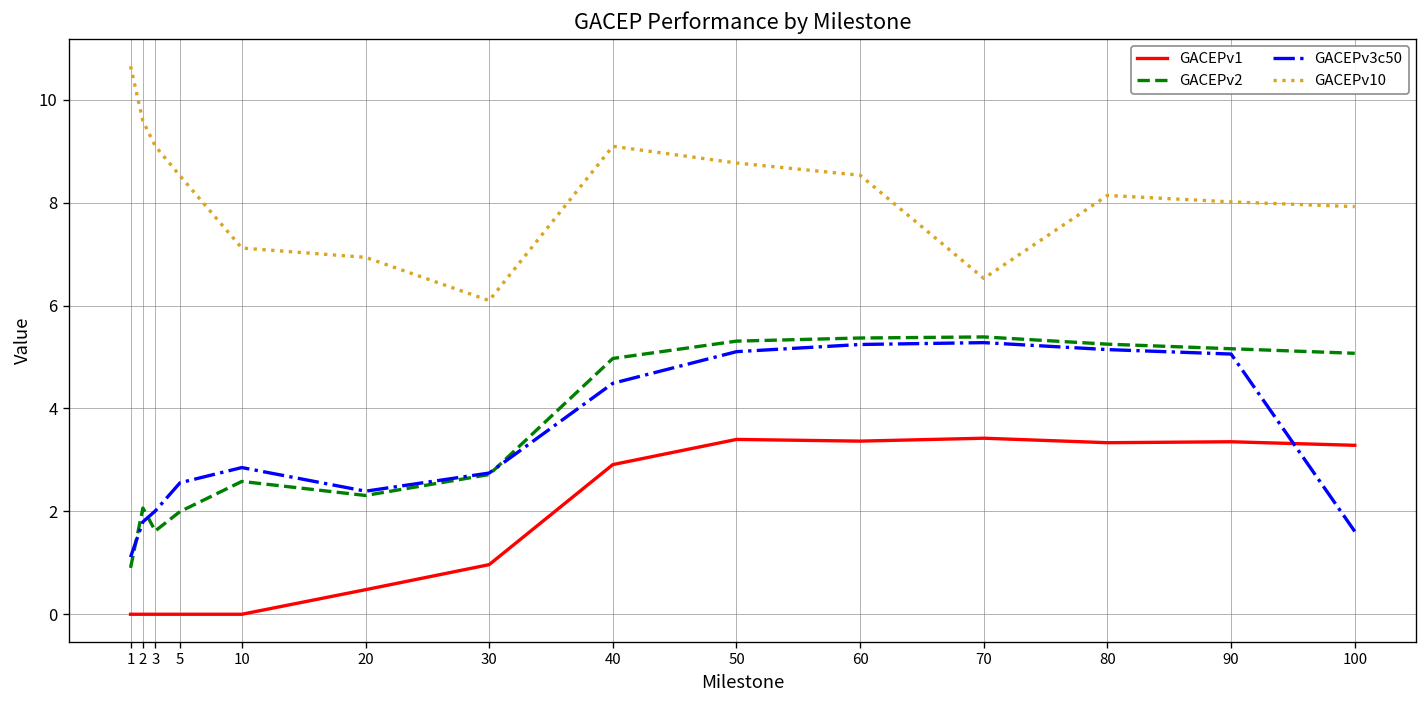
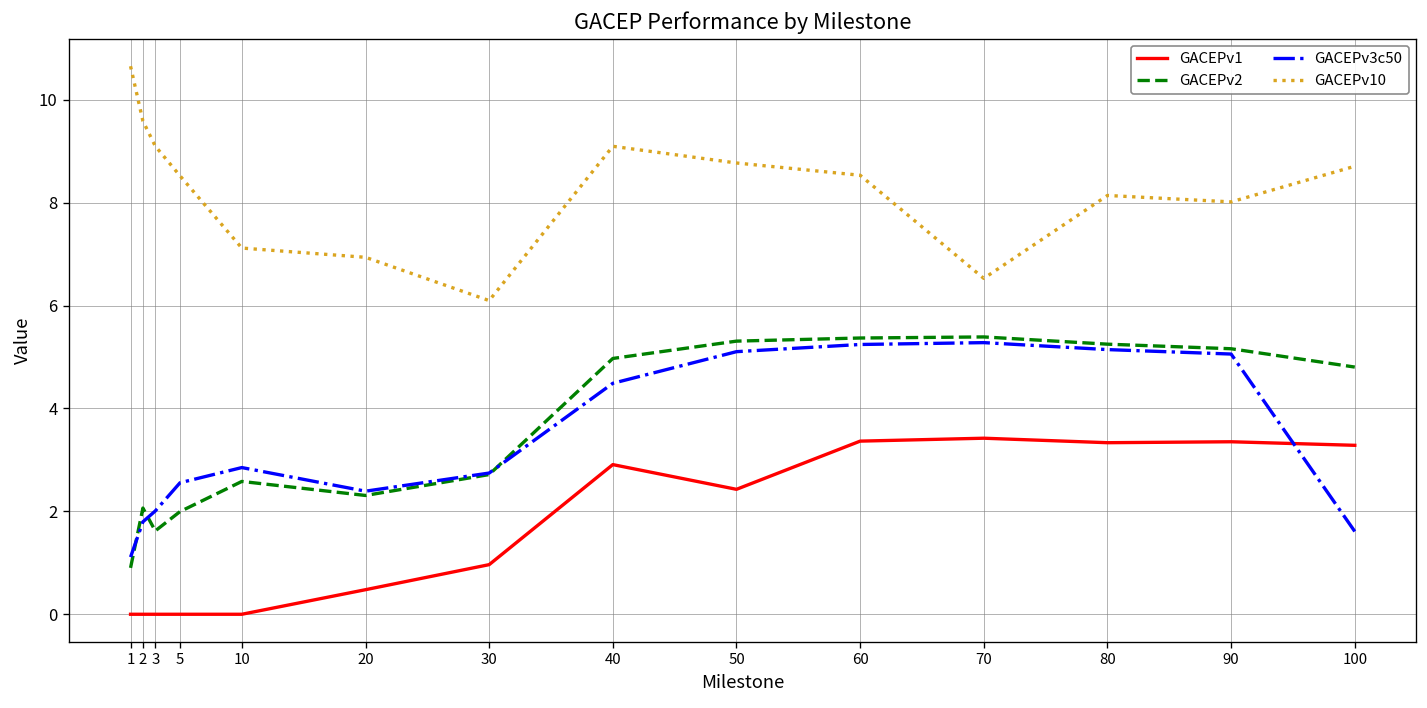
  {
    "GACEPv1": {
      "1": 0.0,
      "2": 0.0,
      "3": 0.0,
      "5": 0.0,
      "10": 0.0,
      "20": 0.5,
      "30": 1.0,
      "40": 2.9,
-     "50": 3.4,
+     "50": 2.4,
      "60": 3.4,
      "70": 3.4,
      "80": 3.3,
      "90": 3.4,
      "100": 3.3
    },
    "GACEPv2": {
      "1": 0.9,
      "2": 2.1,
      "3": 1.6,
      "5": 2.0,
      "10": 2.6,
      "20": 2.3,
      "40": 5.0,
      "50": 5.3,
      "60": 5.4,
      "70": 5.4,
      "80": 5.2,
      "90": 5.2,
-     "100": 5.1
+     "100": 4.8
    },
    "GACEPv3c50": {
      "1": 1.1,
      "2": 1.8,
      "3": 2.0,
      "5": 2.6,
      "10": 2.9,
      "20": 2.4,
      "40": 4.5,
      "50": 5.1,
      "60": 5.2,
      "70": 5.3,
      "80": 5.1,
      "90": 5.1,
      "100": 1.6
    },
    "GACEPv10": {
      "1": 10.7,
      "2": 9.6,
      "3": 9.1,
      "5": 8.5,
      "10": 7.1,
      "20": 6.9,
      "30": 6.1,
      "40": 9.1,
      "50": 8.8,
      "60": 8.5,
      "70": 6.5,
      "80": 8.1,
      "90": 8.0,
-     "100": 7.9
+     "100": 8.7
    }
  }
